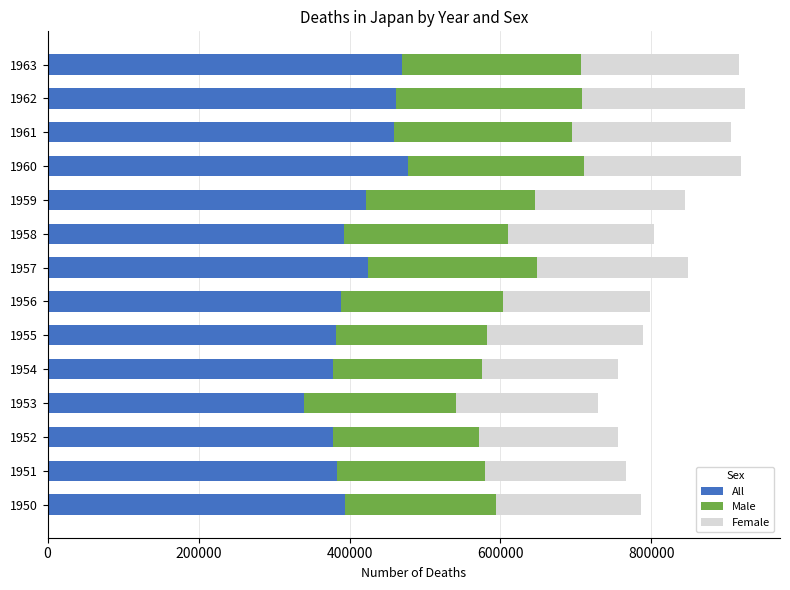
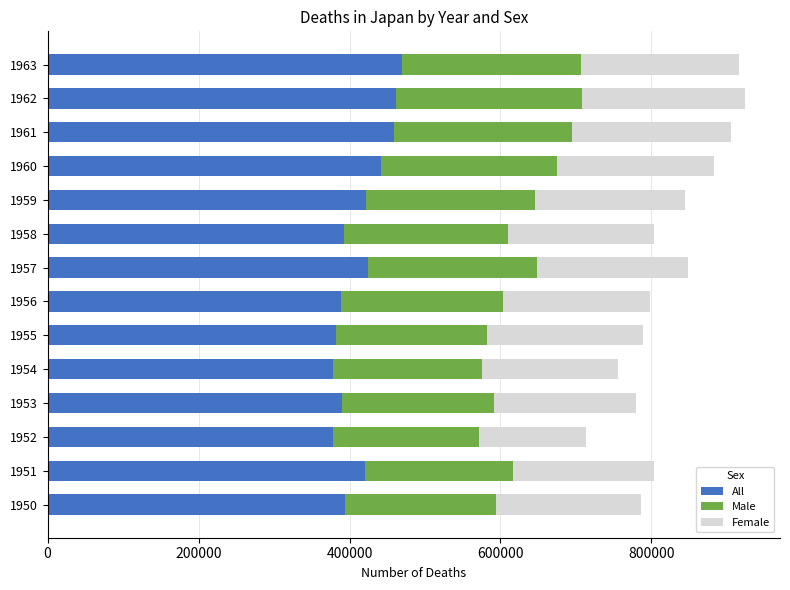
  {
    "All": {
      "1963": 470000,
      "1962": 460000,
      "1961": 460000,
-     "1960": 480000,
+     "1960": 440000,
      "1959": 420000,
      "1958": 390000,
      "1957": 420000,
      "1956": 390000,
      "1955": 380000,
      "1954": 380000,
-     "1953": 340000,
+     "1953": 390000,
      "1952": 380000,
-     "1951": 380000,
+     "1951": 420000,
      "1950": 390000
    },
    "Male": {
      "1963": 240000,
      "1962": 250000,
      "1961": 240000,
      "1960": 230000,
      "1959": 220000,
      "1958": 220000,
      "1957": 220000,
      "1956": 210000,
      "1955": 200000,
      "1954": 200000,
      "1953": 200000,
      "1952": 190000,
      "1951": 200000,
      "1950": 200000
    },
    "Female": {
      "1963": 210000,
      "1962": 220000,
      "1961": 210000,
      "1960": 210000,
      "1959": 200000,
      "1958": 190000,
      "1957": 200000,
      "1956": 190000,
      "1955": 210000,
      "1954": 180000,
      "1953": 190000,
-     "1952": 180000,
+     "1952": 140000,
      "1951": 190000,
      "1950": 190000
    }
  }
